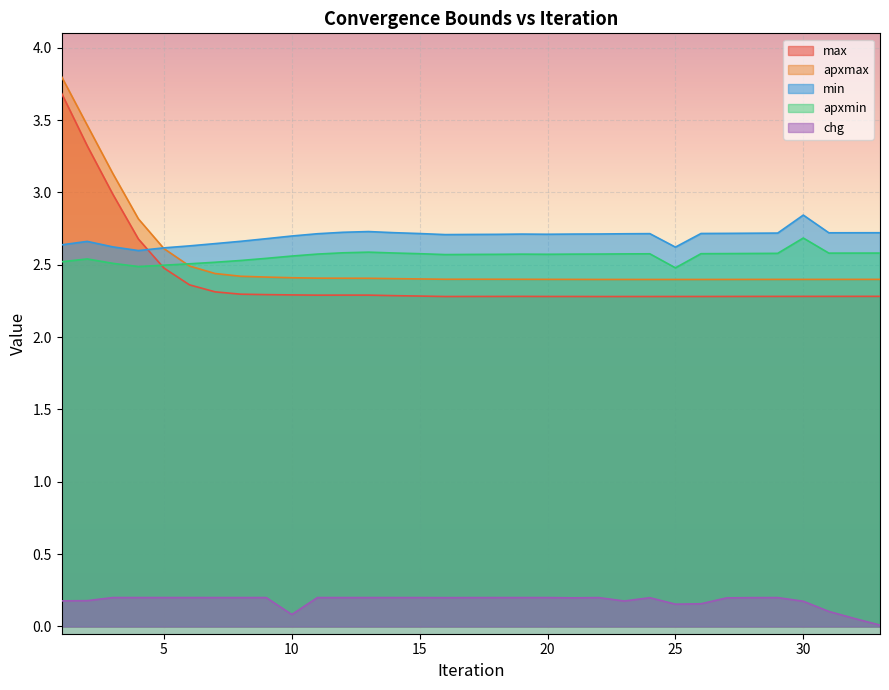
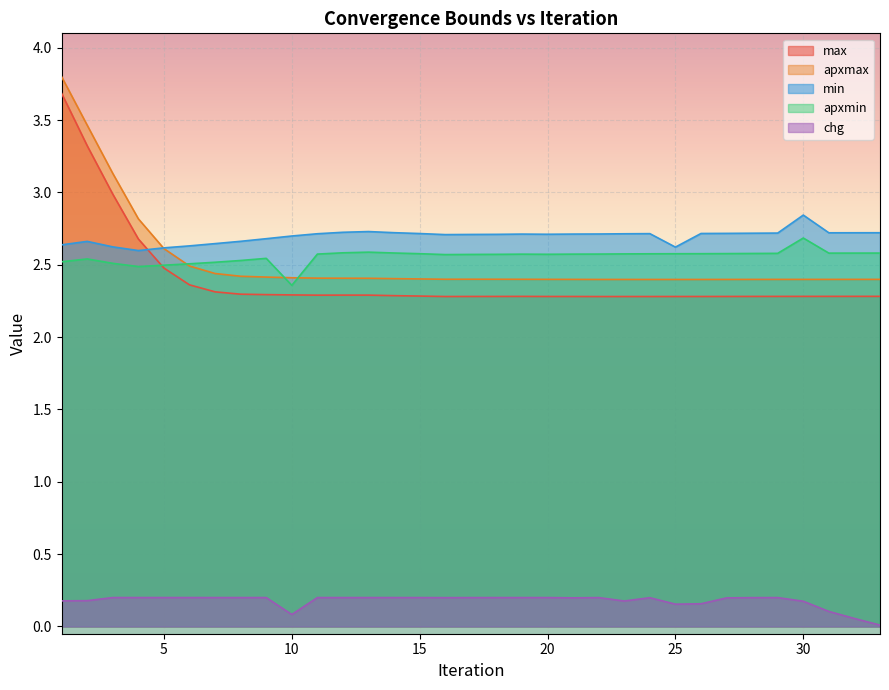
  {
    "min": {
      "10": 2.70,
      "15": 2.72,
      "20": 2.71,
      "25": 2.62,
      "30": 2.84
    },
    "apxmin": {
      "5": 2.50,
-     "10": 2.56,
+     "10": 2.36,
      "15": 2.58,
      "20": 2.57,
-     "25": 2.48,
+     "25": 2.58,
      "30": 2.69
    },
    "chg": {
      "5": 0.20,
      "10": 0.08,
      "15": 0.20,
      "20": 0.20,
      "25": 0.15,
      "30": 0.17
    }
  }
